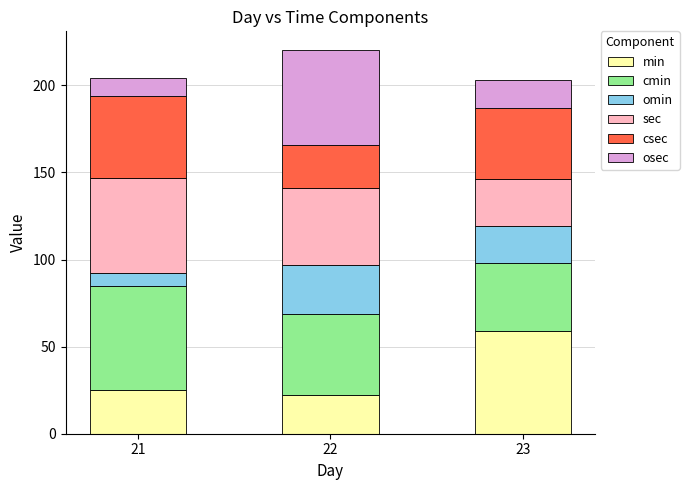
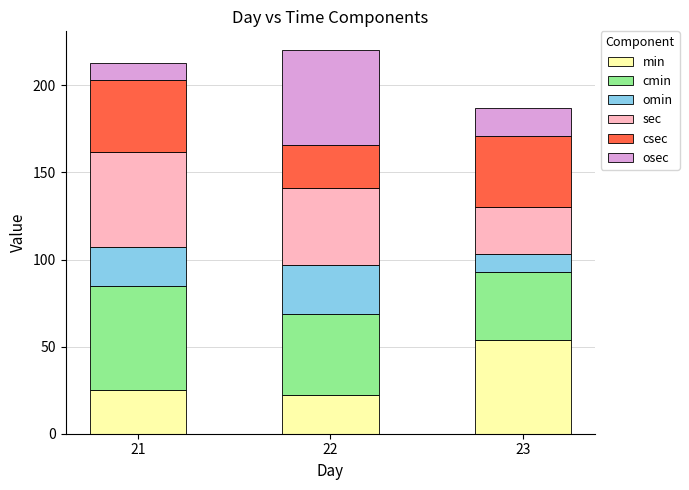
  {
    "min": {
      "21": 25,
      "22": 22,
-     "23": 59
+     "23": 54
    },
    "cmin": {
      "21": 60,
      "22": 47,
      "23": 39
    },
    "omin": {
-     "21": 7,
+     "21": 22,
      "22": 28,
-     "23": 21
+     "23": 10
    },
    "csec": {
-     "21": 47,
+     "21": 41,
      "22": 25,
      "23": 41
    }
  }
